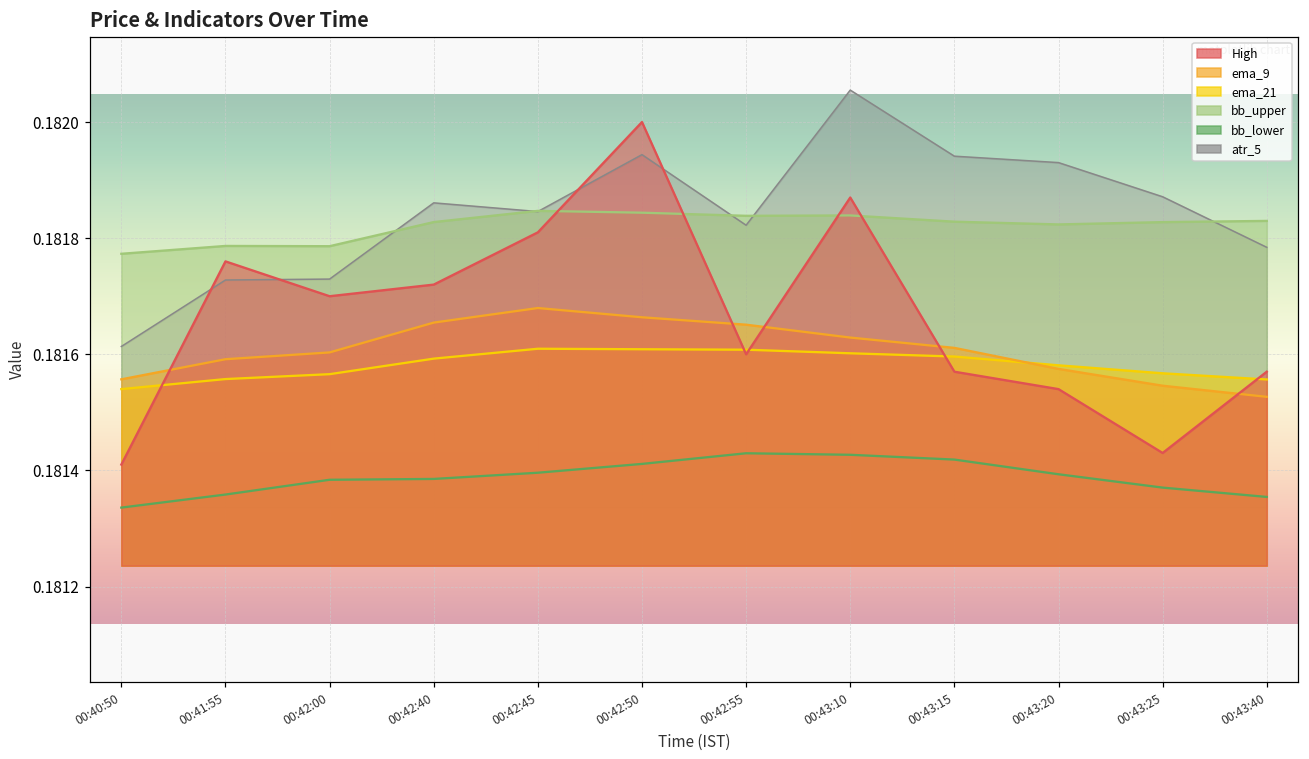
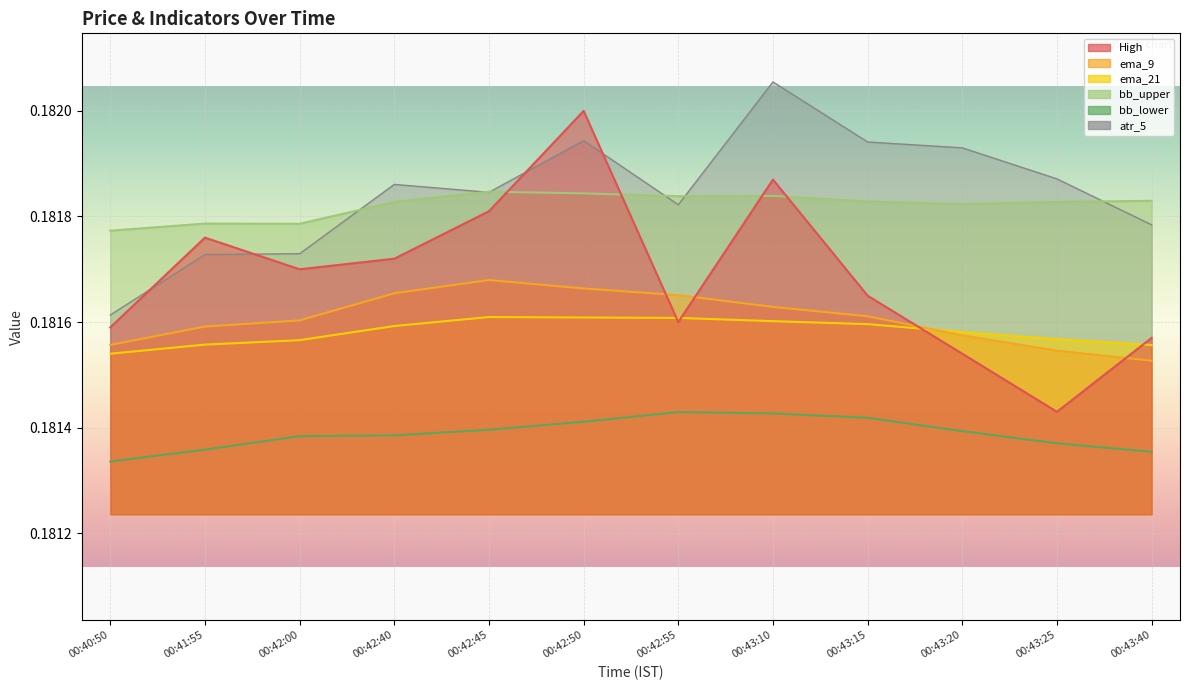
  {
    "High": {
-     "00:40:50": 0.18141,
+     "00:40:50": 0.18159,
      "00:41:55": 0.18176,
      "00:42:00": 0.18170,
      "00:42:40": 0.18172,
      "00:42:45": 0.18181,
      "00:42:50": 0.18200,
      "00:42:55": 0.18160,
      "00:43:10": 0.18187,
-     "00:43:15": 0.18157,
+     "00:43:15": 0.18165,
      "00:43:20": 0.18154,
      "00:43:25": 0.18143,
      "00:43:40": 0.18157
    }
  }
